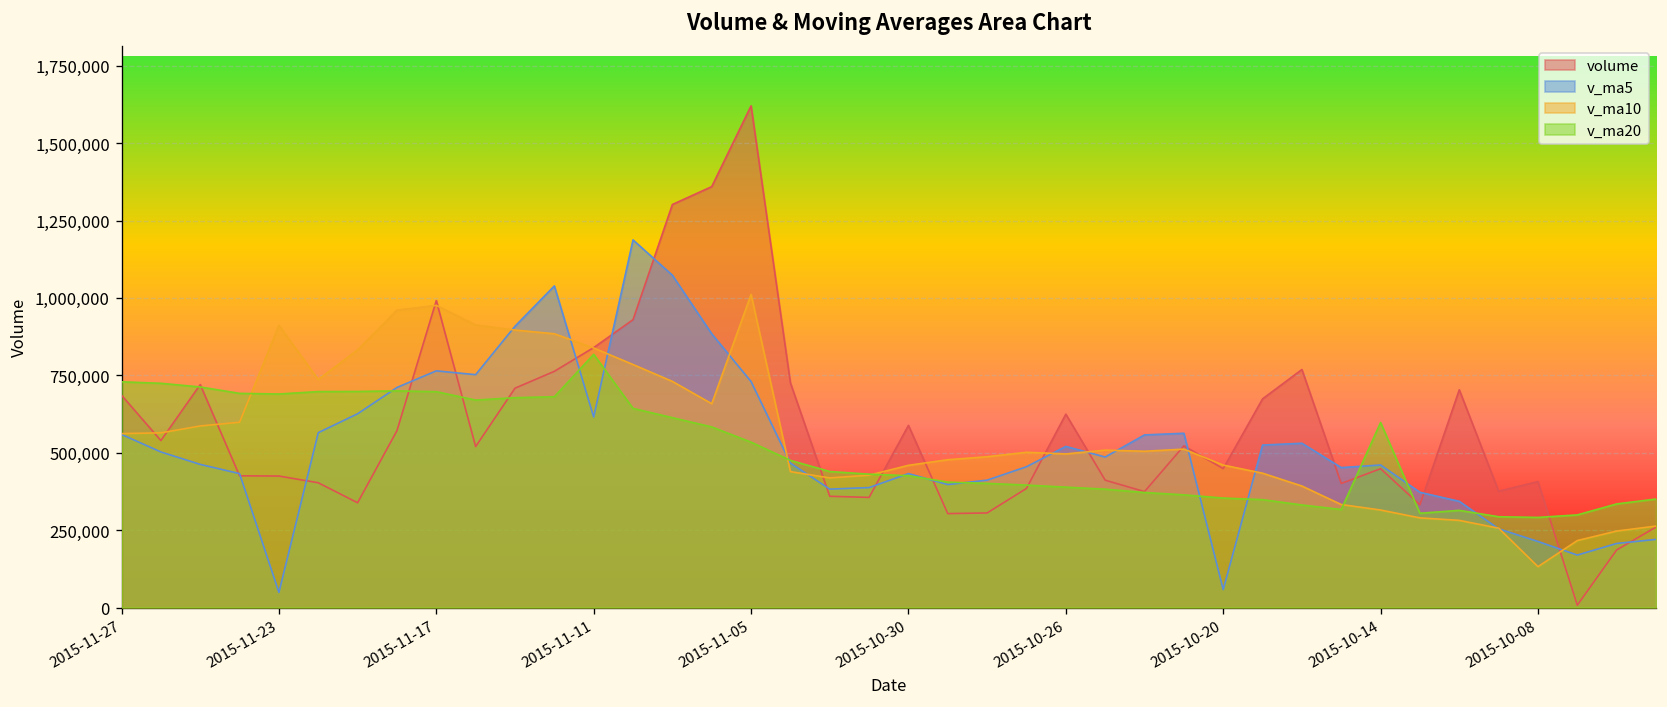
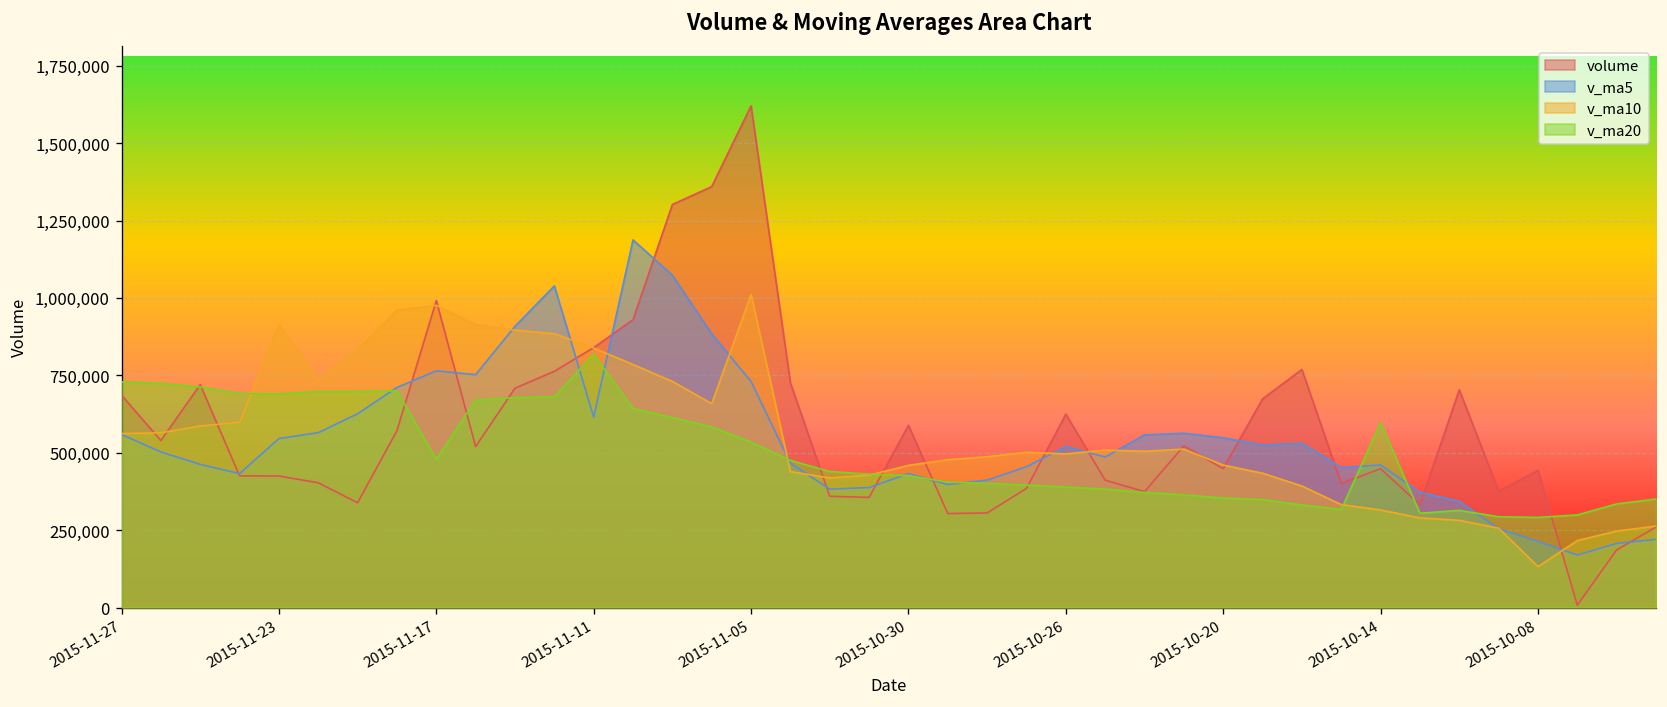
  {
    "volume": {
      "2015-11-27": "690,000",
      "2015-11-23": "420,000",
      "2015-11-17": "990,000",
      "2015-11-05": "1,620,000",
      "2015-10-30": "590,000",
      "2015-10-26": "620,000",
      "2015-10-20": "450,000",
      "2015-10-14": "450,000",
-     "2015-10-08": "410,000"
+     "2015-10-08": "440,000"
    },
    "v_ma5": {
-     "2015-11-23": "50,000",
+     "2015-11-23": "550,000",
      "2015-11-17": "760,000",
      "2015-11-11": "620,000",
      "2015-11-05": "730,000",
      "2015-10-26": "520,000",
-     "2015-10-20": "60,000",
+     "2015-10-20": "550,000",
      "2015-10-14": "460,000",
      "2015-10-08": "210,000"
    },
    "v_ma10": {
      "2015-11-23": "910,000",
      "2015-11-17": "980,000",
      "2015-11-05": "1,010,000",
      "2015-10-30": "460,000",
      "2015-10-26": "500,000",
      "2015-10-20": "460,000",
      "2015-10-14": "310,000",
      "2015-10-08": "130,000"
    },
    "v_ma20": {
      "2015-11-27": "730,000",
      "2015-11-23": "690,000",
-     "2015-11-17": "700,000",
+     "2015-11-17": "480,000",
      "2015-11-11": "820,000",
      "2015-11-05": "530,000",
      "2015-10-26": "390,000",
      "2015-10-20": "350,000",
      "2015-10-14": "600,000",
      "2015-10-08": "290,000"
    }
  }
